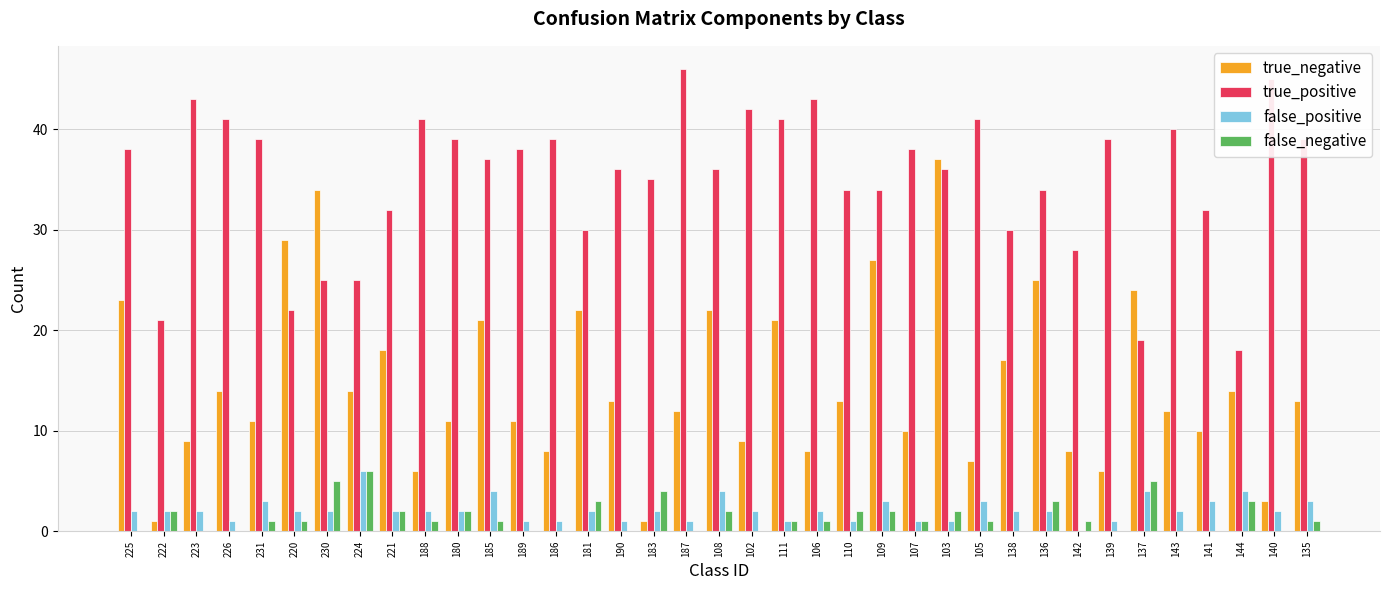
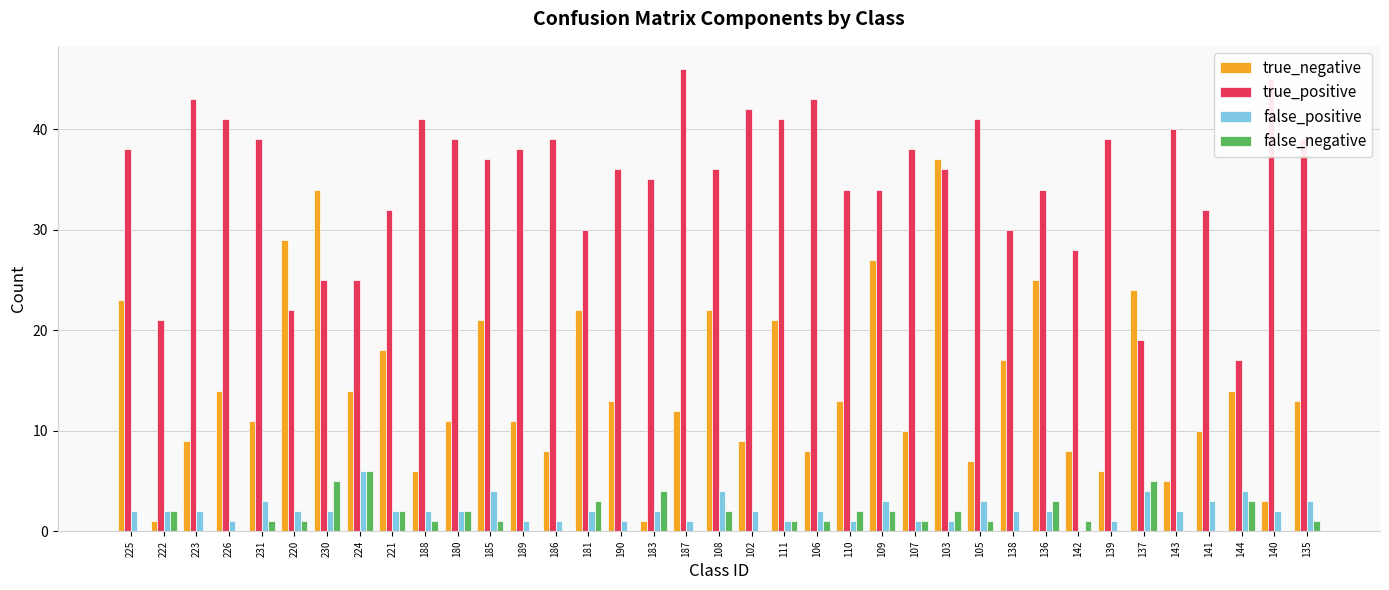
  {
    "true_negative": {
      "225": 23,
      "222": 1,
      "223": 9,
      "226": 14,
      "231": 11,
      "220": 29,
      "230": 34,
      "224": 14,
      "221": 18,
      "188": 6,
      "180": 11,
      "185": 21,
      "189": 11,
      "186": 8,
      "181": 22,
      "190": 13,
      "183": 1,
      "187": 12,
      "108": 22,
      "102": 9,
      "111": 21,
      "106": 8,
      "110": 13,
      "109": 27,
      "107": 10,
      "103": 37,
      "105": 7,
      "138": 17,
      "136": 25,
      "142": 8,
      "139": 6,
      "137": 24,
-     "143": 12,
+     "143": 5,
      "141": 10,
      "144": 14,
      "140": 3,
      "135": 13
    },
    "true_positive": {
      "225": 38,
      "222": 21,
      "223": 43,
      "226": 41,
      "231": 39,
      "220": 22,
      "230": 25,
      "224": 25,
      "221": 32,
      "188": 41,
      "180": 39,
      "185": 37,
      "189": 38,
      "186": 39,
      "181": 30,
      "190": 36,
      "183": 35,
      "187": 46,
      "108": 36,
      "102": 42,
      "111": 41,
      "106": 43,
      "110": 34,
      "109": 34,
      "107": 38,
      "103": 36,
      "105": 41,
      "138": 30,
      "136": 34,
      "142": 28,
      "139": 39,
      "137": 19,
      "143": 40,
      "141": 32,
-     "144": 18
+     "144": 17
    },
    "false_positive": {
      "225": 2,
      "222": 2,
      "223": 2,
      "226": 1,
      "231": 3,
      "220": 2,
      "230": 2,
      "224": 6,
      "221": 2,
      "188": 2,
      "180": 2,
      "185": 4,
      "189": 1,
      "186": 1,
      "181": 2,
      "190": 1,
      "183": 2,
      "187": 1,
      "108": 4,
      "102": 2,
      "111": 1,
      "106": 2,
      "110": 1,
      "109": 3,
      "107": 1,
      "103": 1,
      "105": 3,
      "138": 2,
      "136": 2,
      "142": 0,
      "139": 1,
      "137": 4,
      "143": 2,
      "141": 3,
      "144": 4,
      "140": 2,
      "135": 3
    },
    "false_negative": {
      "225": 0,
      "222": 2,
      "223": 0,
      "226": 0,
      "231": 1,
      "220": 1,
      "230": 5,
      "224": 6,
      "221": 2,
      "188": 1,
      "180": 2,
      "185": 1,
      "189": 0,
      "186": 0,
      "181": 3,
      "190": 0,
      "183": 4,
      "187": 0,
      "108": 2,
      "102": 0,
      "111": 1,
      "106": 1,
      "110": 2,
      "109": 2,
      "107": 1,
      "103": 2,
      "105": 1,
      "138": 0,
      "136": 3,
      "142": 1,
      "139": 0,
      "137": 5,
      "143": 0,
      "141": 0,
      "144": 3,
      "140": 0,
      "135": 1
    }
  }
